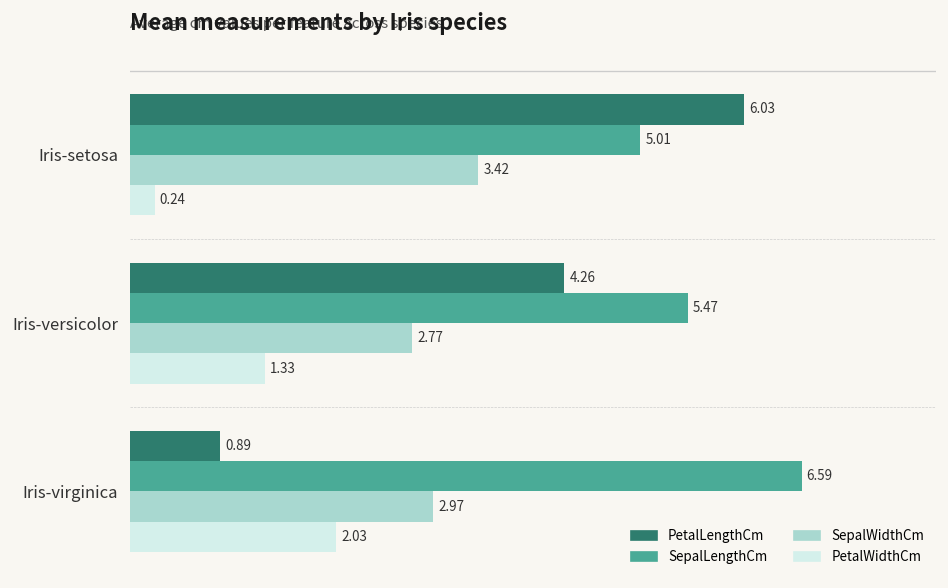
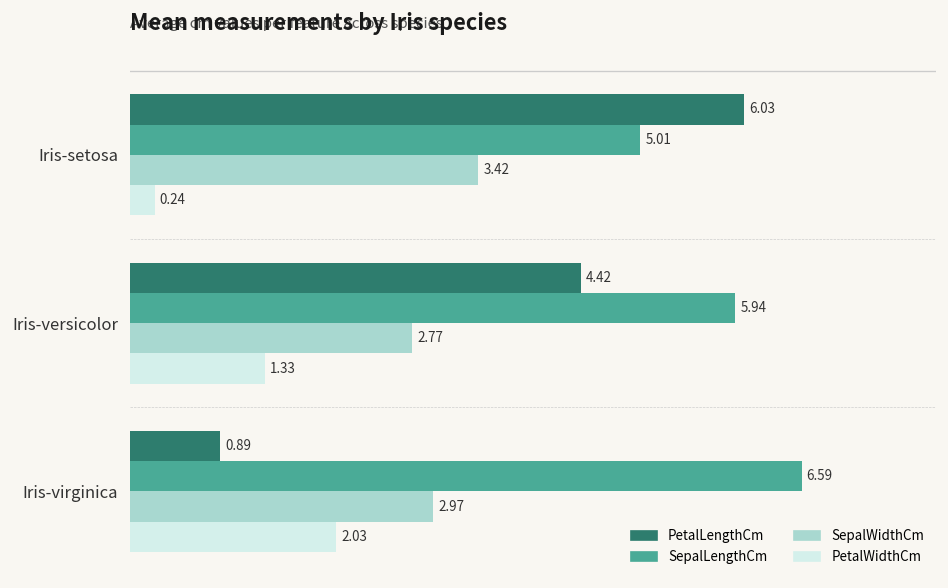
  {
    "PetalLengthCm": {
      "Iris-setosa": 6.03,
-     "Iris-versicolor": 4.26,
+     "Iris-versicolor": 4.42,
      "Iris-virginica": 0.89
    },
    "SepalLengthCm": {
      "Iris-setosa": 5.01,
-     "Iris-versicolor": 5.47,
+     "Iris-versicolor": 5.94,
      "Iris-virginica": 6.59
    }
  }
